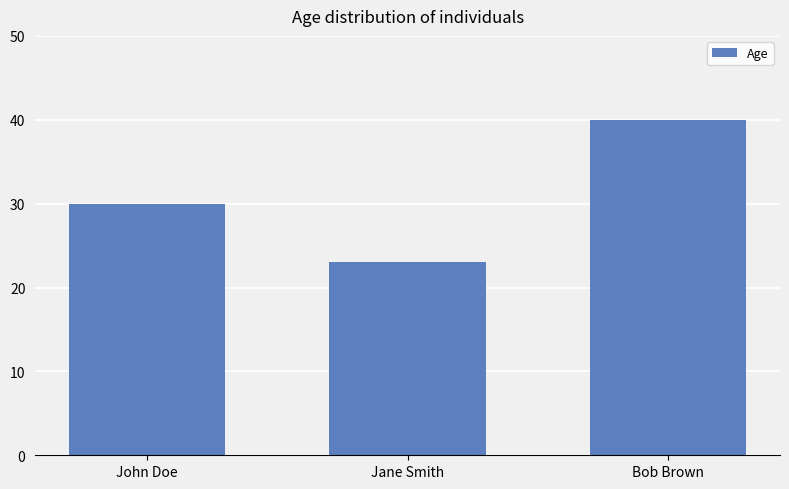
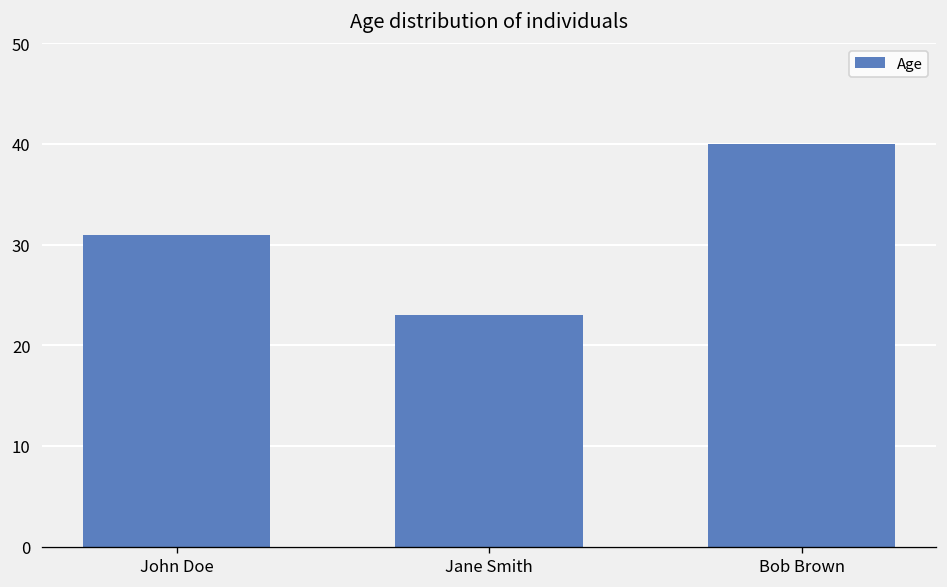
  {
-   "John Doe": 30,
+   "John Doe": 31,
    "Jane Smith": 23,
    "Bob Brown": 40
  }
